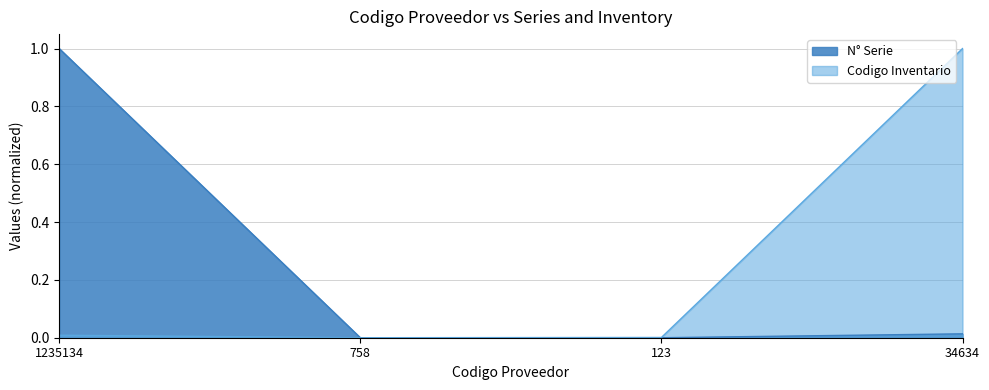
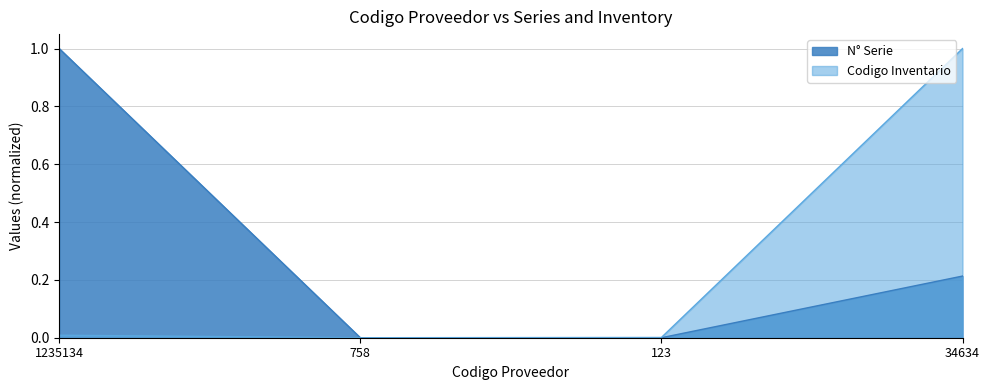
  {
    "N° Serie": {
      "1235134": 1.00,
-     "34634": 0.01
+     "34634": 0.21
    },
    "Codigo Inventario": {
      "1235134": 0.01,
      "34634": 1.00
    }
  }
